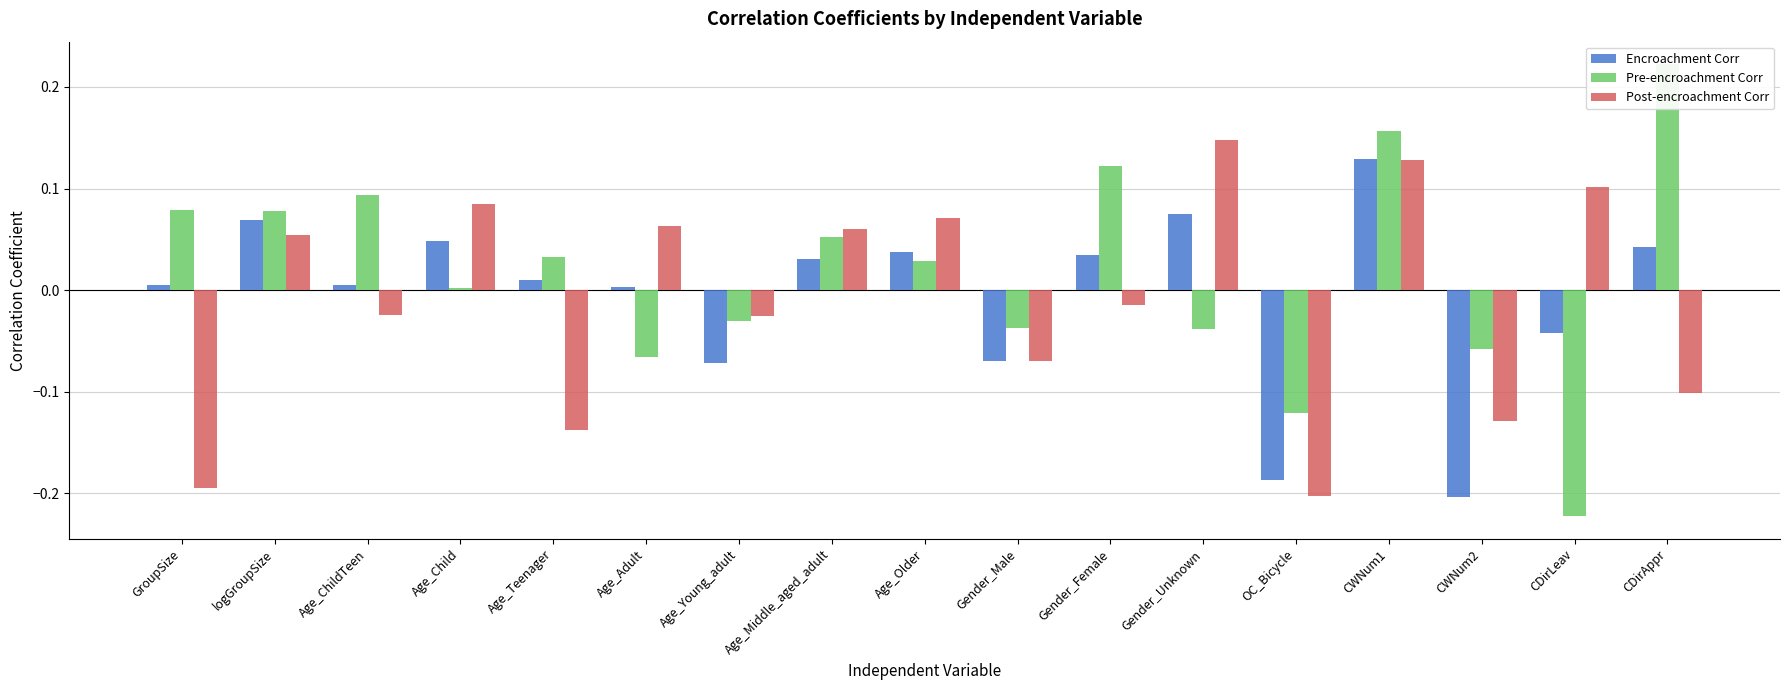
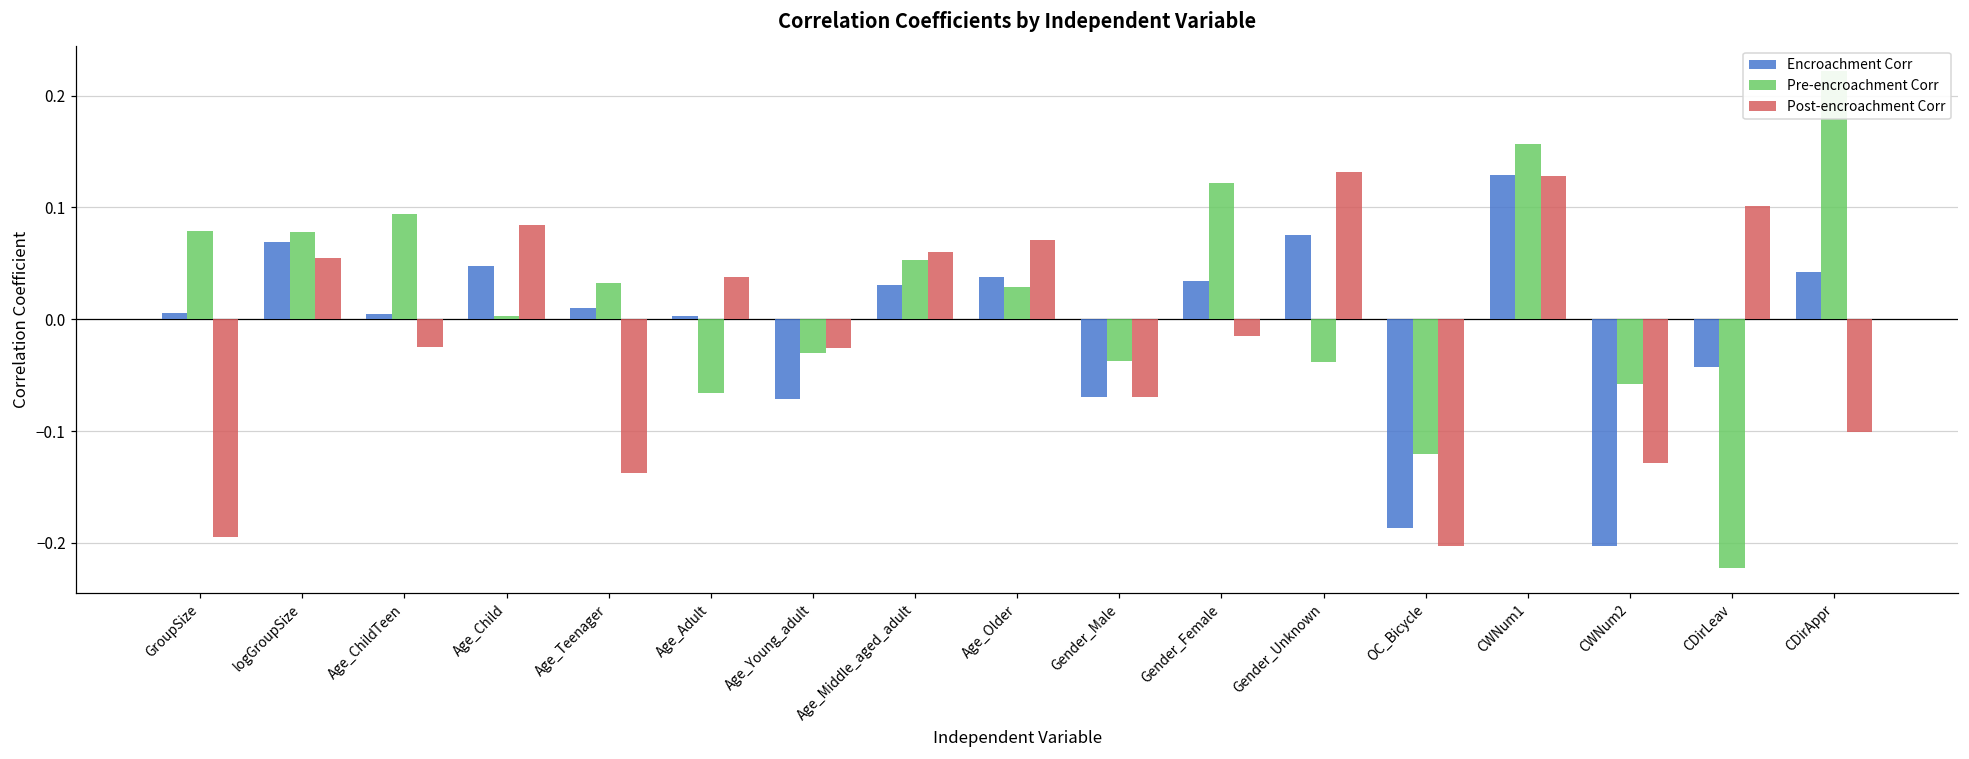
  {
    "Encroachment Corr": {
      "GroupSize": 0.006,
      "logGroupSize": 0.069,
      "Age_ChildTeen": 0.005,
      "Age_Child": 0.048,
      "Age_Teenager": 0.010,
      "Age_Adult": 0.003,
      "Age_Young_adult": -0.071,
      "Age_Middle_aged_adult": 0.030,
      "Age_Older": 0.037,
      "Gender_Male": -0.069,
      "Gender_Female": 0.034,
      "Gender_Unknown": 0.075,
      "OC_Bicycle": -0.187,
      "CWNum1": 0.129,
      "CWNum2": -0.203,
      "CDirLeav": -0.043,
      "CDirAppr": 0.043
    },
    "Pre-encroachment Corr": {
      "GroupSize": 0.079,
      "logGroupSize": 0.078,
      "Age_ChildTeen": 0.094,
      "Age_Child": 0.002,
      "Age_Teenager": 0.032,
      "Age_Adult": -0.066,
      "Age_Young_adult": -0.031,
      "Age_Middle_aged_adult": 0.053,
      "Age_Older": 0.029,
      "Gender_Male": -0.037,
      "Gender_Female": 0.122,
      "Gender_Unknown": -0.039,
      "OC_Bicycle": -0.121,
      "CWNum1": 0.157,
      "CWNum2": -0.058,
      "CDirLeav": -0.222
    },
    "Post-encroachment Corr": {
      "GroupSize": -0.195,
      "logGroupSize": 0.055,
      "Age_ChildTeen": -0.025,
      "Age_Child": 0.085,
      "Age_Teenager": -0.138,
-     "Age_Adult": 0.063,
+     "Age_Adult": 0.038,
      "Age_Young_adult": -0.025,
      "Age_Middle_aged_adult": 0.060,
      "Age_Older": 0.071,
      "Gender_Male": -0.070,
      "Gender_Female": -0.015,
-     "Gender_Unknown": 0.148,
+     "Gender_Unknown": 0.132,
      "OC_Bicycle": -0.203,
      "CWNum1": 0.128,
      "CWNum2": -0.128,
      "CDirLeav": 0.101,
      "CDirAppr": -0.101
    }
  }
